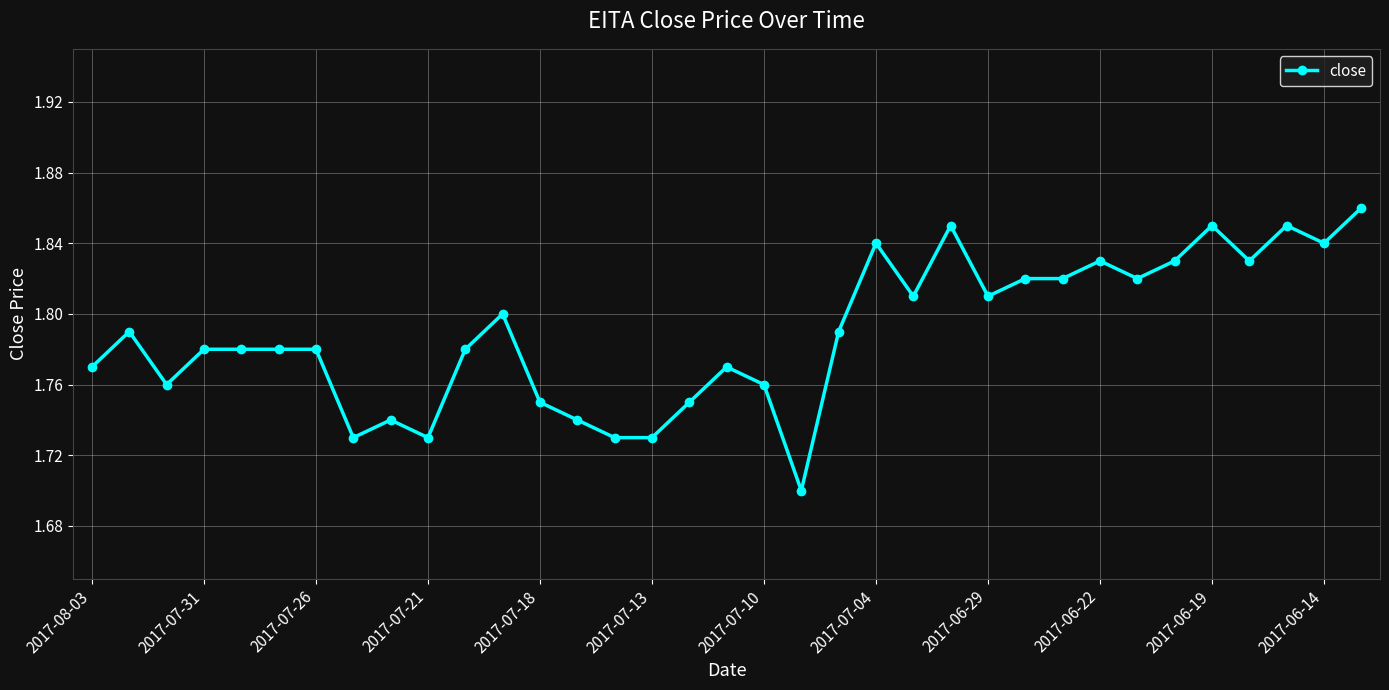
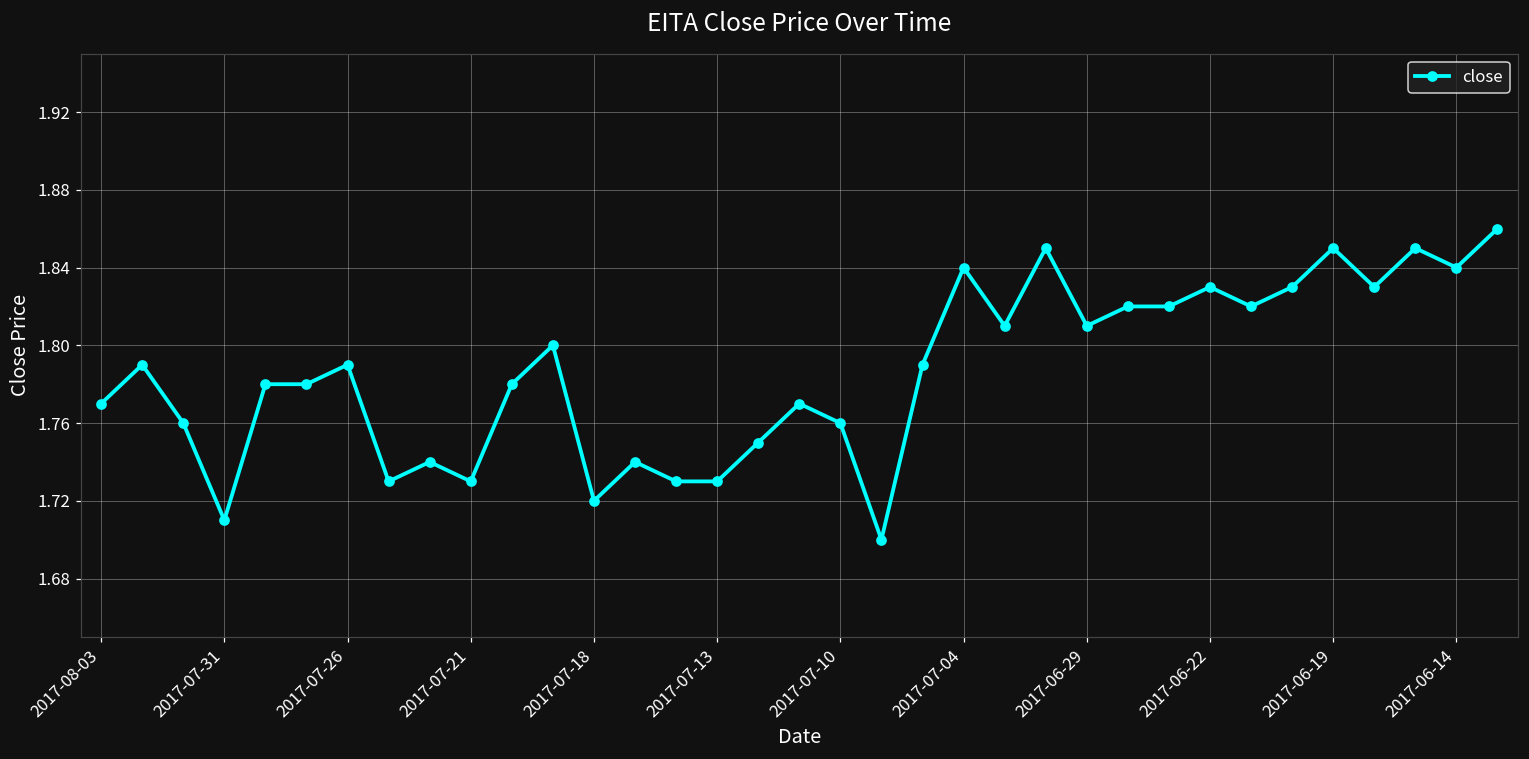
  {
    "2017-08-03": 1.77,
-   "2017-07-31": 1.78,
-   "2017-07-26": 1.78,
+   "2017-07-31": 1.71,
+   "2017-07-26": 1.79,
    "2017-07-21": 1.73,
-   "2017-07-18": 1.75,
+   "2017-07-18": 1.72,
    "2017-07-13": 1.73,
    "2017-07-10": 1.76,
    "2017-07-04": 1.84,
    "2017-06-29": 1.81,
    "2017-06-22": 1.83,
    "2017-06-19": 1.85,
    "2017-06-14": 1.84
  }
